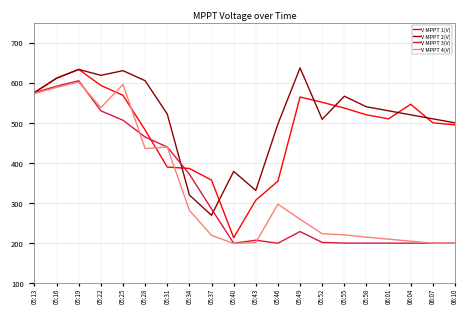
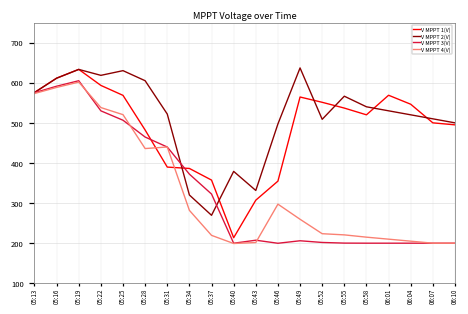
  {
    "V MPPT 1(V)": {
      "05:22": 590,
      "05:25": 570,
      "05:28": 480,
      "05:31": 390,
      "05:34": 390,
      "05:37": 360,
      "05:40": 210,
      "05:43": 310,
      "05:46": 350,
      "05:49": 560,
      "05:52": 550,
      "05:55": 540,
      "05:58": 520,
-     "06:01": 510,
+     "06:01": 570,
      "06:04": 550,
      "06:07": 500
    },
    "V MPPT 2(V)": {
      "05:22": 620,
      "05:25": 630,
      "05:28": 610,
      "05:31": 520,
      "05:34": 320,
      "05:37": 270,
      "05:40": 380,
      "05:43": 330,
      "05:46": 500,
      "05:49": 640,
      "05:52": 510,
      "05:55": 570,
      "05:58": 540,
      "06:01": 530,
      "06:04": 520,
      "06:07": 510
    },
    "V MPPT 3(V)": {
      "05:22": 530,
      "05:25": 510,
      "05:28": 460,
      "05:34": 370,
-     "05:37": 290,
+     "05:37": 320,
      "05:46": 200,
-     "05:49": 230,
+     "05:49": 210,
      "05:52": 200,
      "05:55": 200,
      "05:58": 200,
      "06:01": 200
    },
    "V MPPT 4(V)": {
      "05:22": 540,
-     "05:25": 600,
+     "05:25": 520,
      "05:28": 440,
      "05:34": 280,
      "05:37": 220,
      "05:46": 300,
      "05:49": 260,
      "05:52": 220,
      "05:55": 220,
      "05:58": 220,
      "06:01": 210
    }
  }
